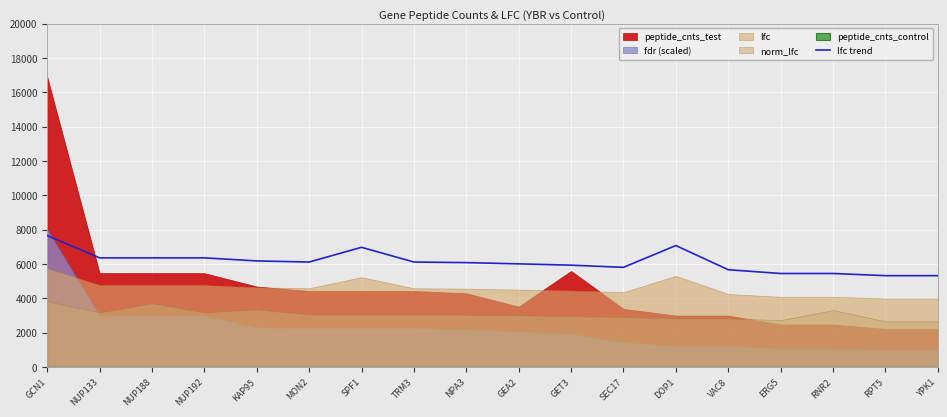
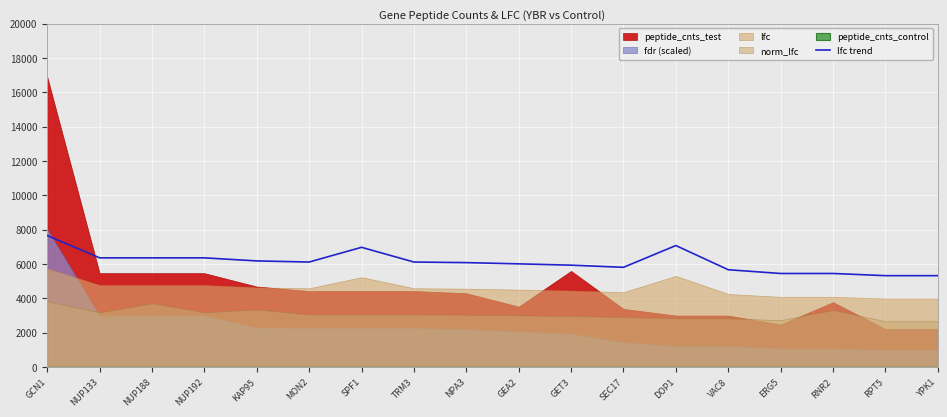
  {
    "lfc trend": {
      "GCN1": 7700,
      "NUP133": 6400,
      "NUP188": 6400,
      "NUP192": 6400,
      "KAP95": 6200,
      "MON2": 6100,
      "SPF1": 7000,
      "TRM3": 6100,
      "NPA3": 6100,
      "GEA2": 6000,
      "GET3": 5900,
      "SEC17": 5800,
      "DOP1": 7100,
      "VAC8": 5700,
      "ERG5": 5400,
      "RNR2": 5400,
      "RPT5": 5300,
      "YPK1": 5300
    },
    "peptide_cnts_test": {
      "GCN1": 16900,
      "NUP133": 5500,
      "NUP188": 5500,
      "NUP192": 5500,
      "MON2": 4400,
      "SPF1": 4400,
      "TRM3": 4400,
      "NPA3": 4300,
      "GEA2": 3500,
      "GET3": 5600,
      "SEC17": 3400,
      "DOP1": 3000,
      "VAC8": 3000,
      "ERG5": 2500,
-     "RNR2": 2500,
+     "RNR2": 3800,
      "RPT5": 2200,
      "YPK1": 2200
    },
    "fdr (scaled)": {
      "GCN1": 8000,
      "NUP133": 3000,
      "NUP188": 3000,
      "NUP192": 3000,
      "KAP95": 2300,
      "MON2": 2300,
      "SPF1": 2300,
      "TRM3": 2300,
      "NPA3": 2200,
      "GEA2": 2100,
      "GET3": 1900,
      "SEC17": 1400,
      "DOP1": 1200,
      "VAC8": 1200,
      "ERG5": 1100,
      "RNR2": 1100,
      "RPT5": 1000,
      "YPK1": 1000
    },
    "peptide_cnts_control": {
      "GCN1": 0,
      "NUP133": 0,
      "NUP188": 0,
      "NUP192": 0,
      "KAP95": 0,
      "MON2": 0,
      "SPF1": 0,
      "TRM3": 0,
      "NPA3": 0,
      "GEA2": 0,
      "GET3": 0,
      "SEC17": 0,
      "DOP1": 0,
      "VAC8": 0,
      "ERG5": 0,
      "RNR2": 0,
      "RPT5": 0,
      "YPK1": 0
    }
  }
